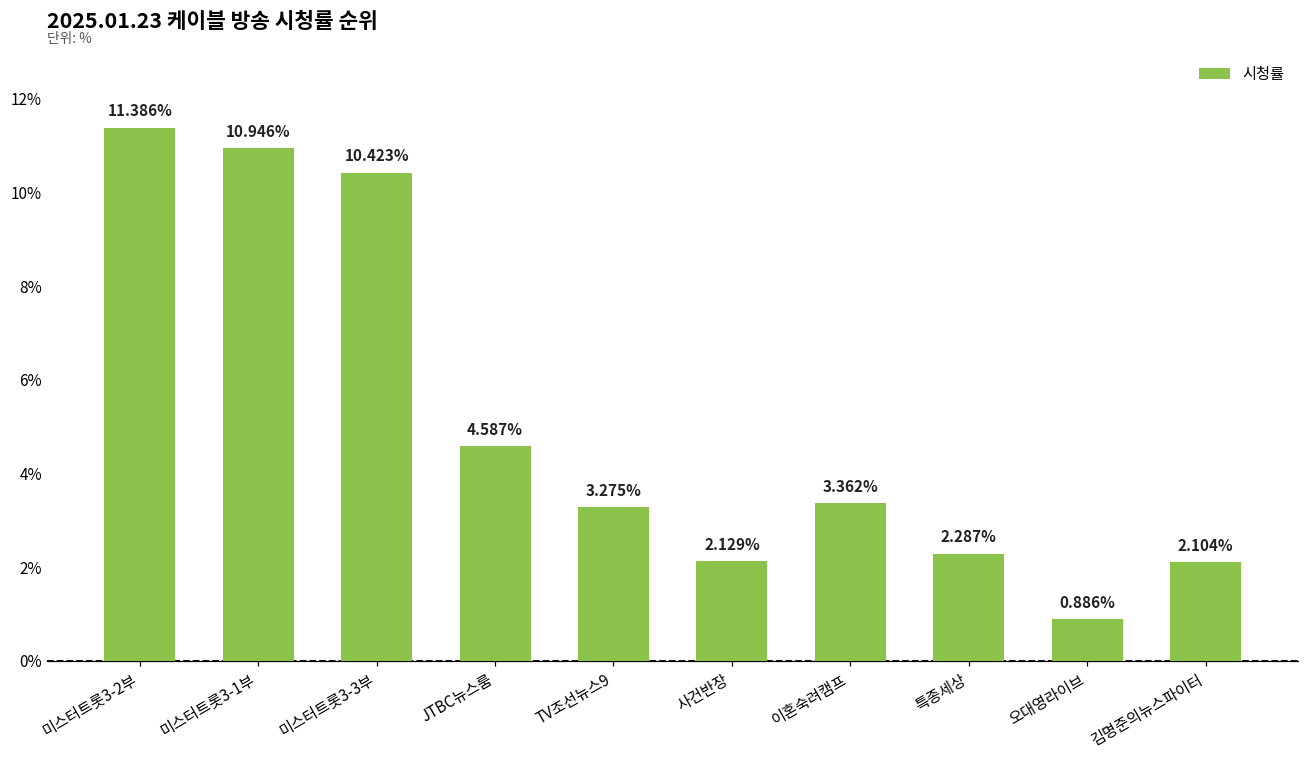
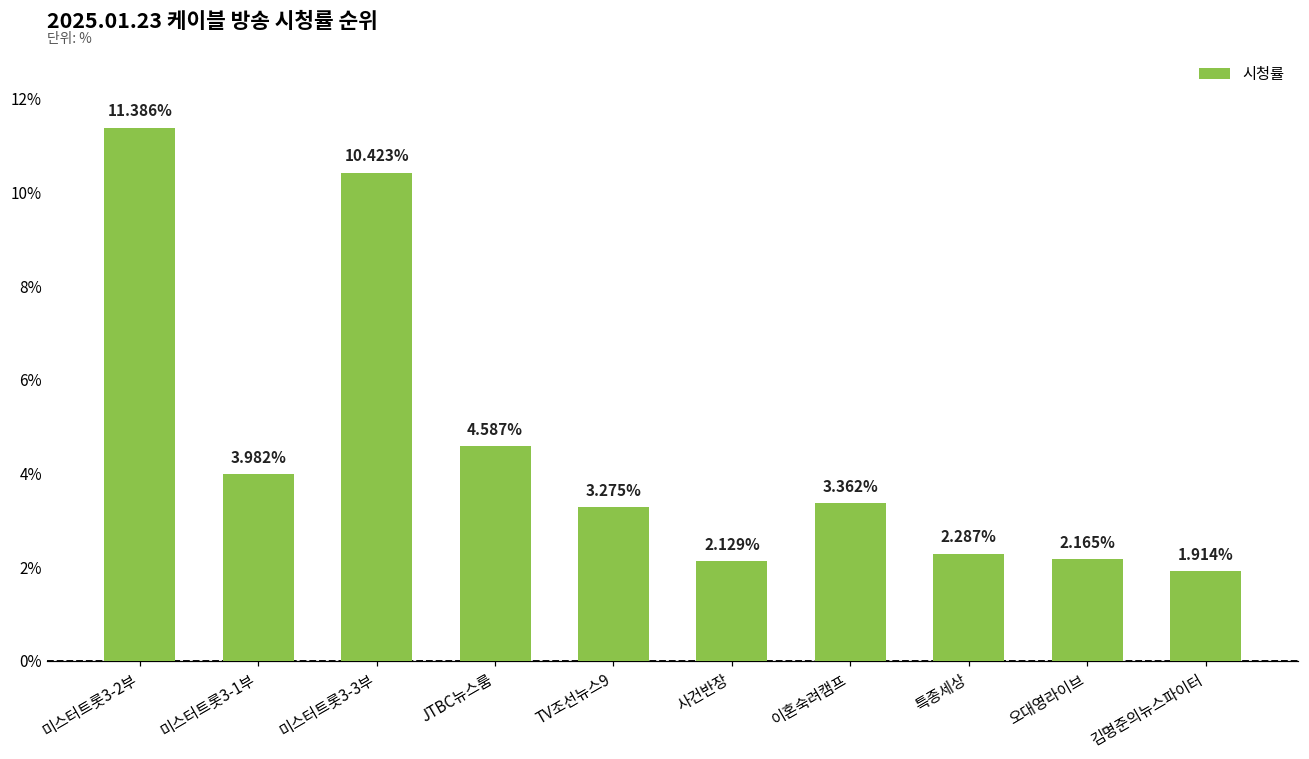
  {
    "미스터트롯3-2부": "11.386%",
-   "미스터트롯3-1부": "10.946%",
+   "미스터트롯3-1부": "3.982%",
    "미스터트롯3-3부": "10.423%",
    "JTBC뉴스룸": "4.587%",
    "TV조선뉴스9": "3.275%",
    "사건반장": "2.129%",
    "이혼숙려캠프": "3.362%",
    "특종세상": "2.287%",
-   "오대영라이브": "0.886%",
-   "김명준의뉴스파이터": "2.104%"
+   "오대영라이브": "2.165%",
+   "김명준의뉴스파이터": "1.914%"
  }
